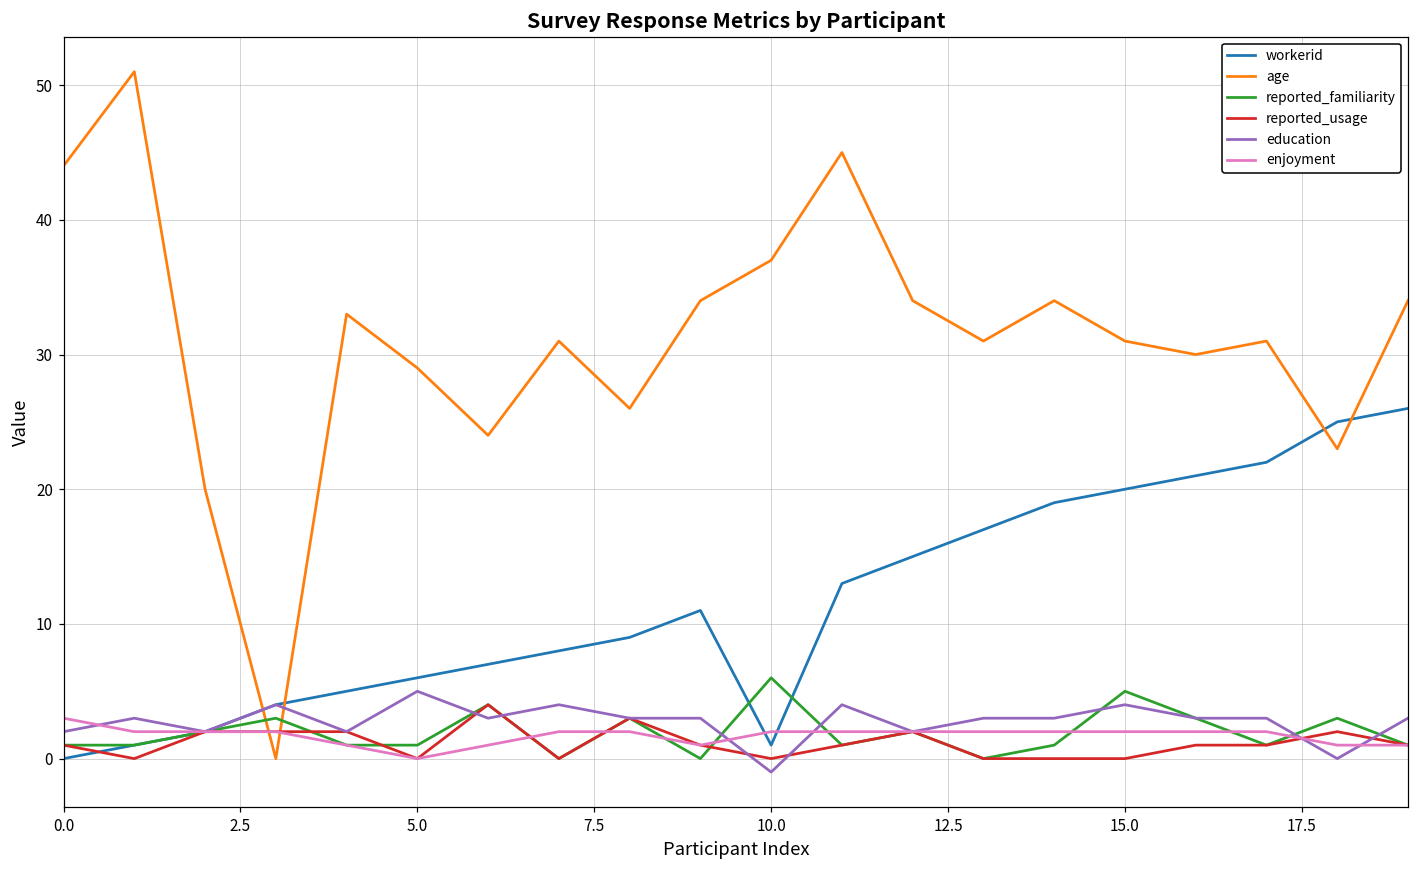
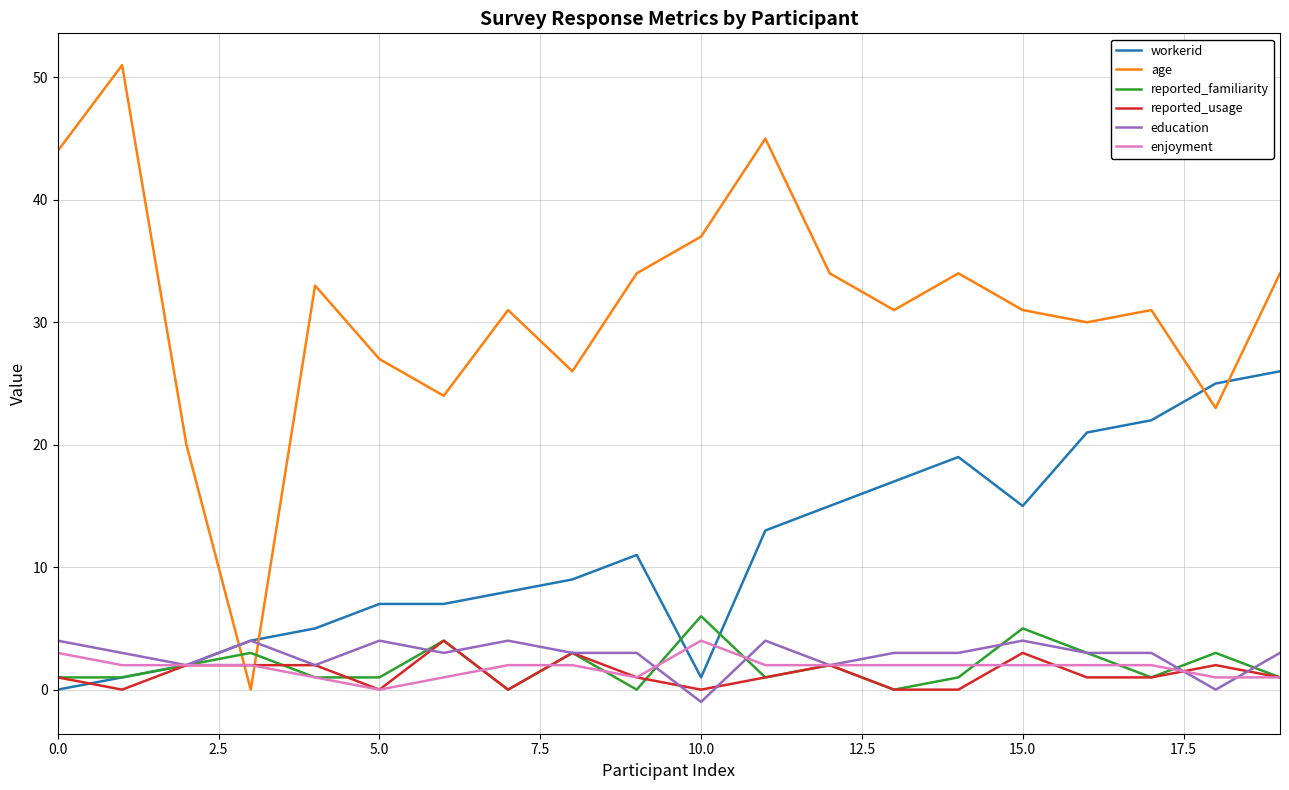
  {
    "workerid": {
      "0.0": 0,
-     "5.0": 6,
+     "5.0": 7,
      "10.0": 1,
-     "15.0": 20
+     "15.0": 15
    },
    "age": {
      "0.0": 44,
-     "5.0": 29,
+     "5.0": 27,
      "10.0": 37,
      "15.0": 31
    },
    "reported_familiarity": {
      "5.0": 1,
      "10.0": 6,
      "15.0": 5
    },
    "reported_usage": {
      "10.0": 0,
-     "15.0": 0
+     "15.0": 3
    },
    "education": {
-     "0.0": 2,
-     "5.0": 5,
+     "0.0": 4,
+     "5.0": 4,
      "10.0": -1,
      "15.0": 4
    },
    "enjoyment": {
      "0.0": 3,
-     "10.0": 2,
+     "10.0": 4,
      "15.0": 2
    }
  }
